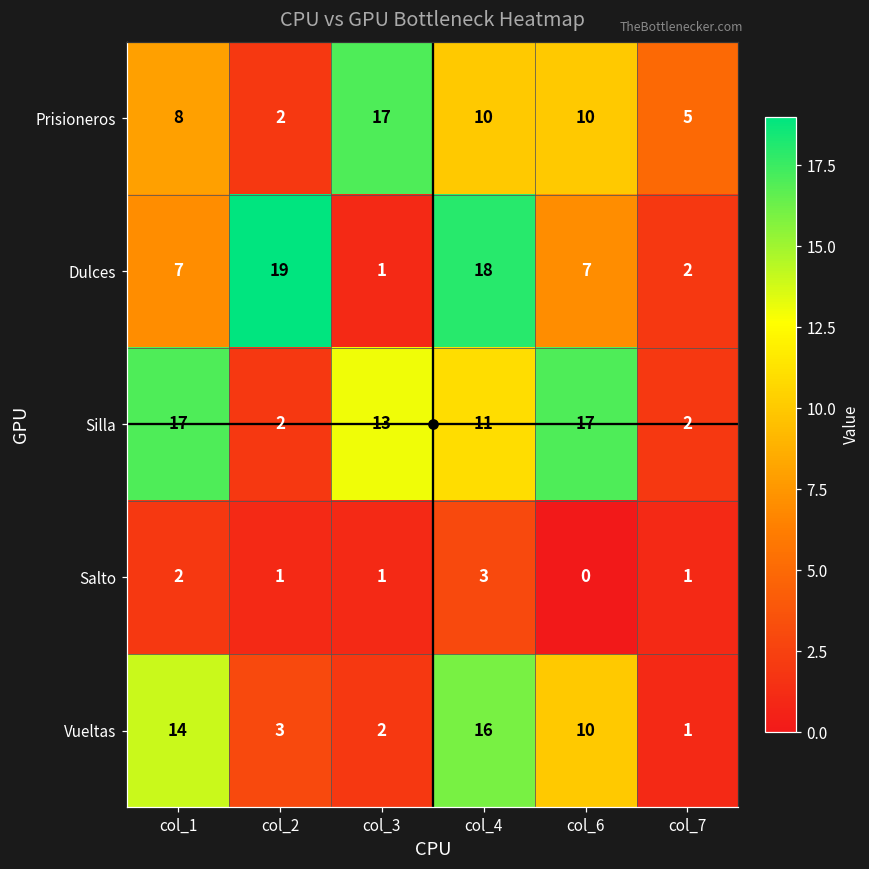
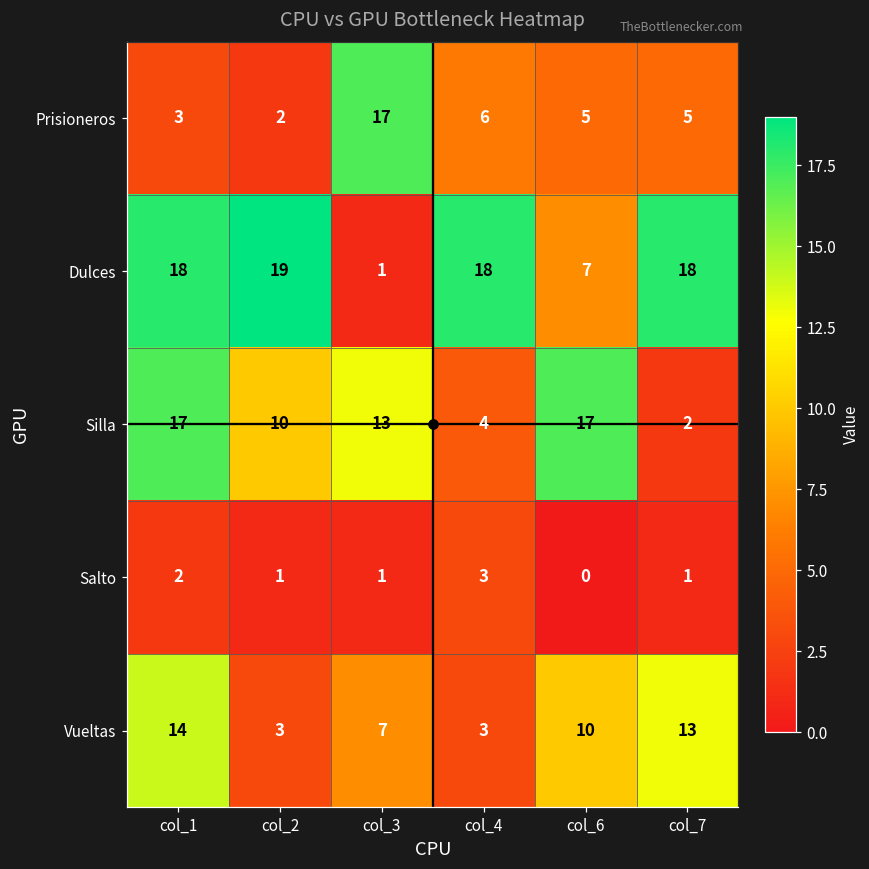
  {
    "Prisioneros": {
-     "col_1": 8,
+     "col_1": 3,
      "col_2": 2,
      "col_3": 17,
-     "col_4": 10,
-     "col_6": 10,
+     "col_4": 6,
+     "col_6": 5,
      "col_7": 5
    },
    "Dulces": {
-     "col_1": 7,
+     "col_1": 18,
      "col_2": 19,
      "col_3": 1,
      "col_4": 18,
      "col_6": 7,
-     "col_7": 2
+     "col_7": 18
    },
    "Silla": {
      "col_1": 17,
-     "col_2": 2,
+     "col_2": 10,
      "col_3": 13,
-     "col_4": 11,
+     "col_4": 4,
      "col_6": 17,
      "col_7": 2
    },
    "Salto": {
      "col_1": 2,
      "col_2": 1,
      "col_3": 1,
      "col_4": 3,
      "col_6": 0,
      "col_7": 1
    },
    "Vueltas": {
      "col_1": 14,
      "col_2": 3,
-     "col_3": 2,
-     "col_4": 16,
+     "col_3": 7,
+     "col_4": 3,
      "col_6": 10,
-     "col_7": 1
+     "col_7": 13
    }
  }
